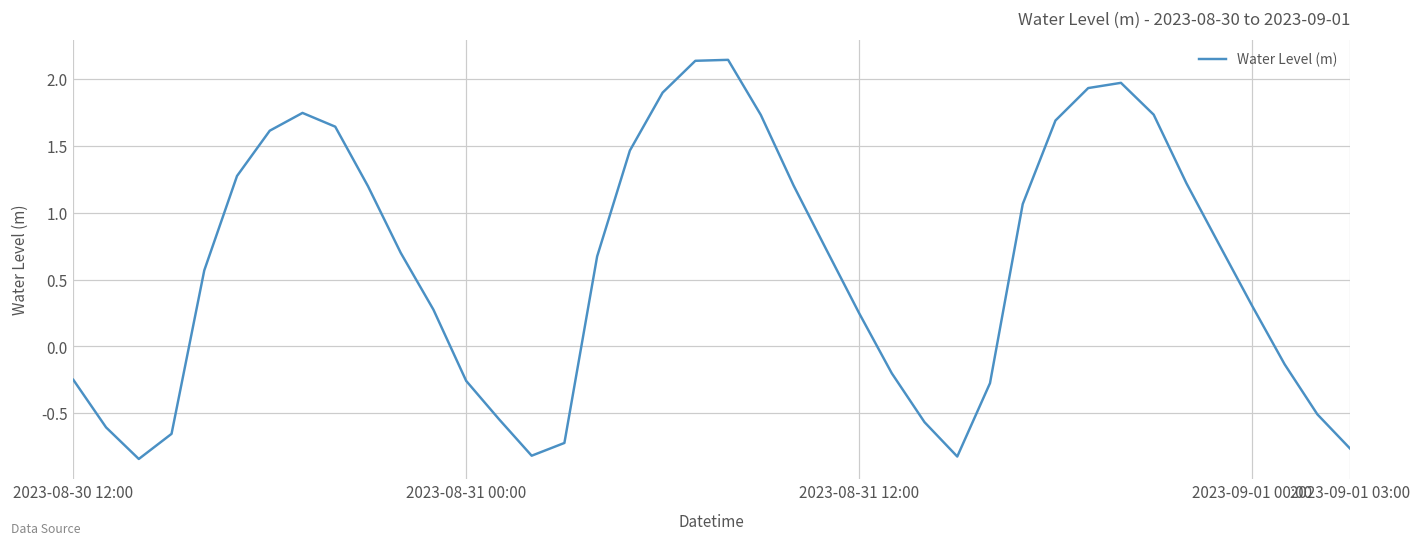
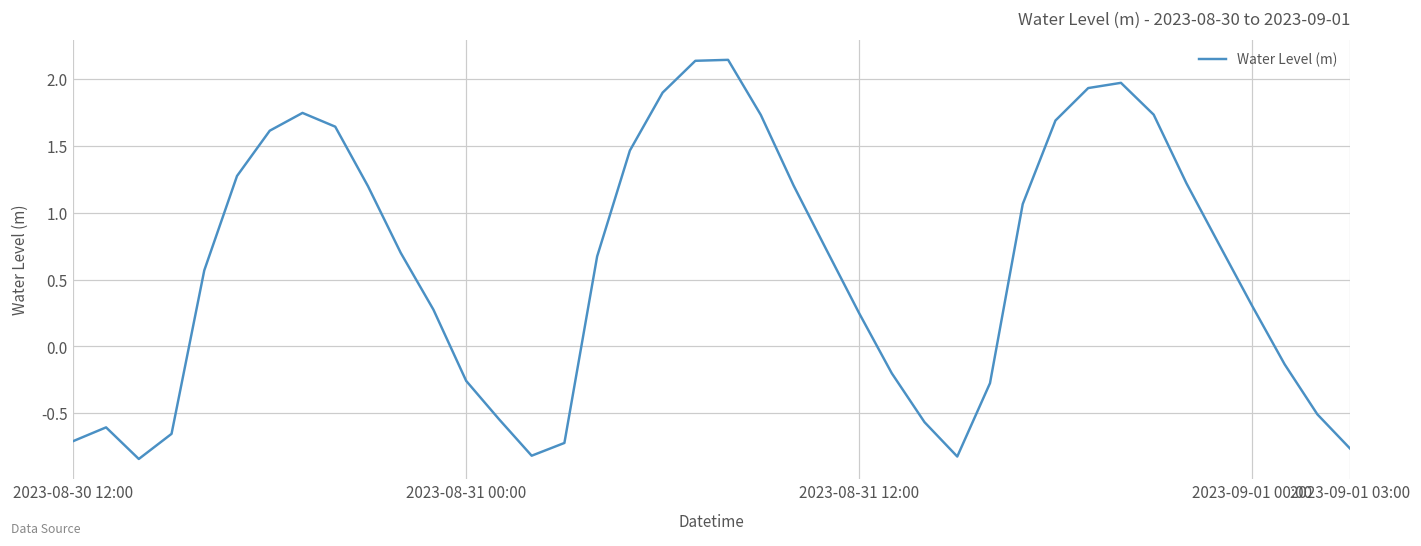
  {
-   "2023-08-30 12:00": -0.25,
+   "2023-08-30 12:00": -0.71,
    "2023-08-31 00:00": -0.26,
    "2023-08-31 12:00": 0.25
  }
